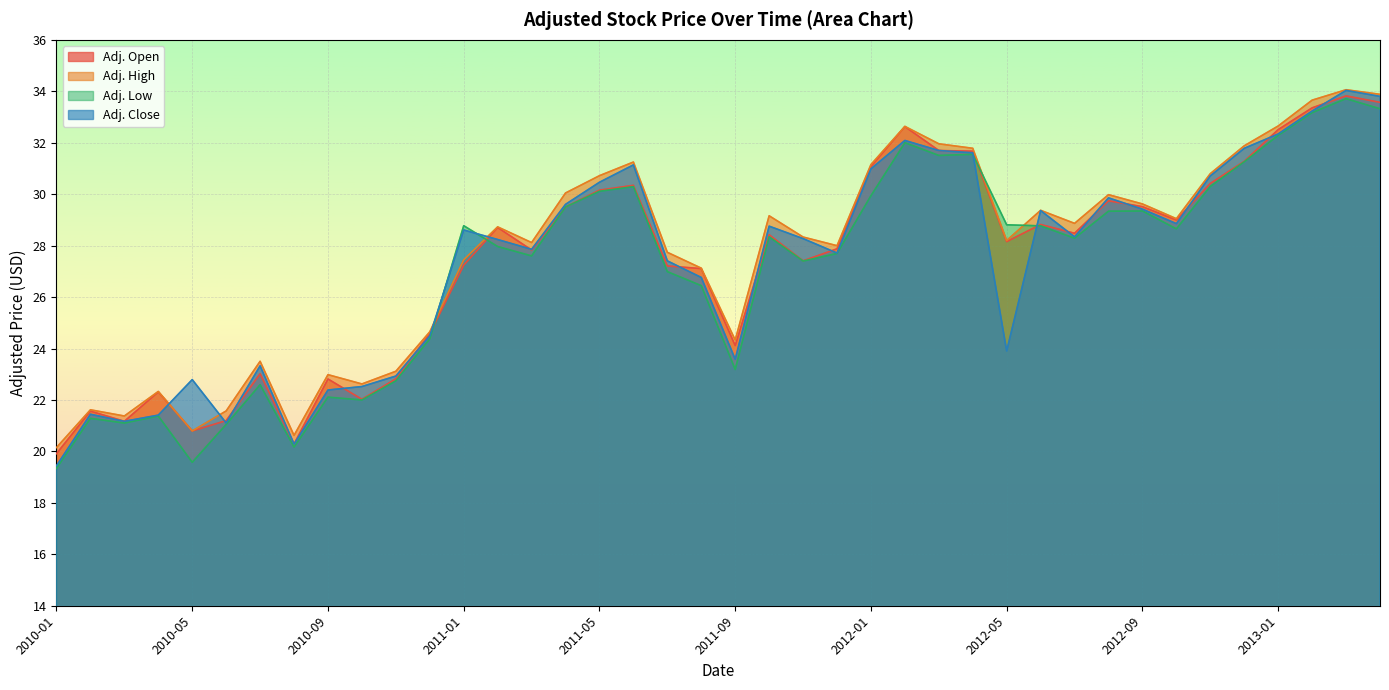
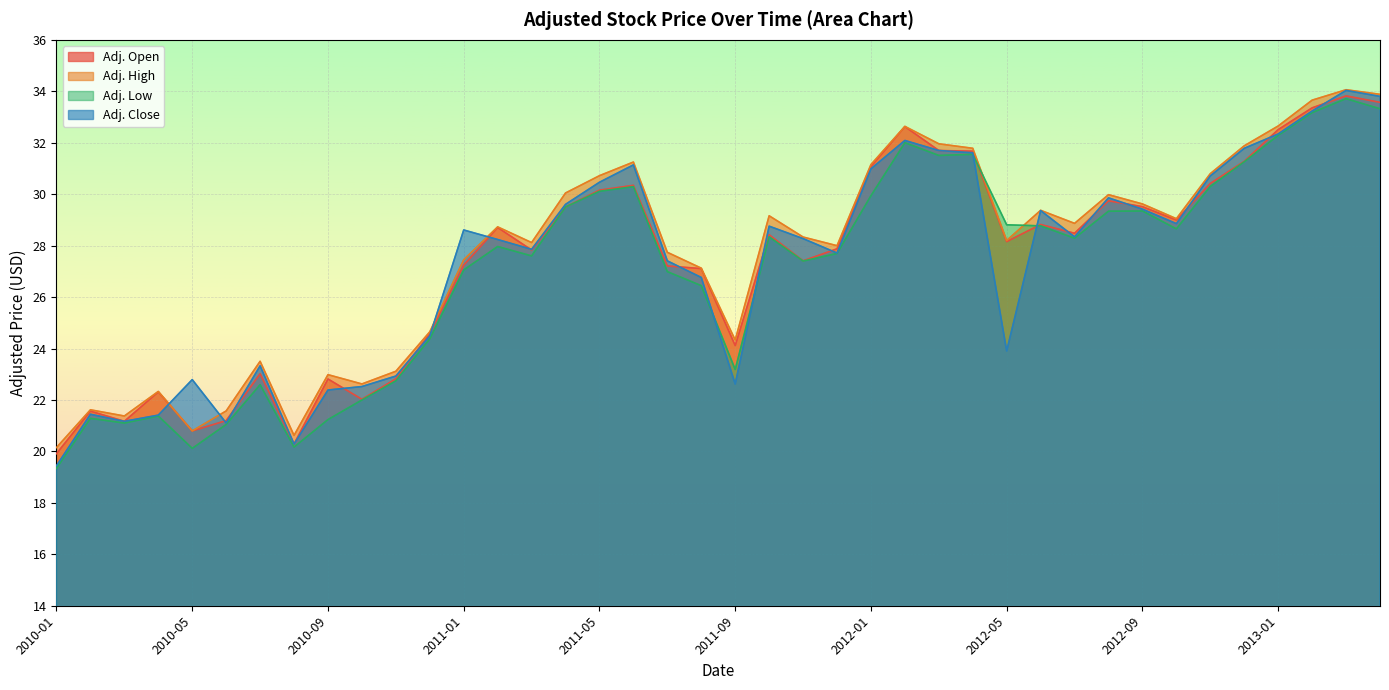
  {
    "Adj. Low": {
-     "2010-05": 19.6,
-     "2010-09": 22.1,
-     "2011-01": 28.8,
+     "2010-05": 20.1,
+     "2010-09": 21.2,
+     "2011-01": 27.1,
      "2011-09": 23.2,
      "2012-01": 29.9,
      "2012-05": 28.8
    },
    "Adj. Close": {
      "2010-05": 22.8,
      "2010-09": 22.4,
      "2011-01": 28.6,
      "2011-05": 30.5,
-     "2011-09": 23.6,
+     "2011-09": 22.6,
      "2012-05": 23.9
    }
  }
